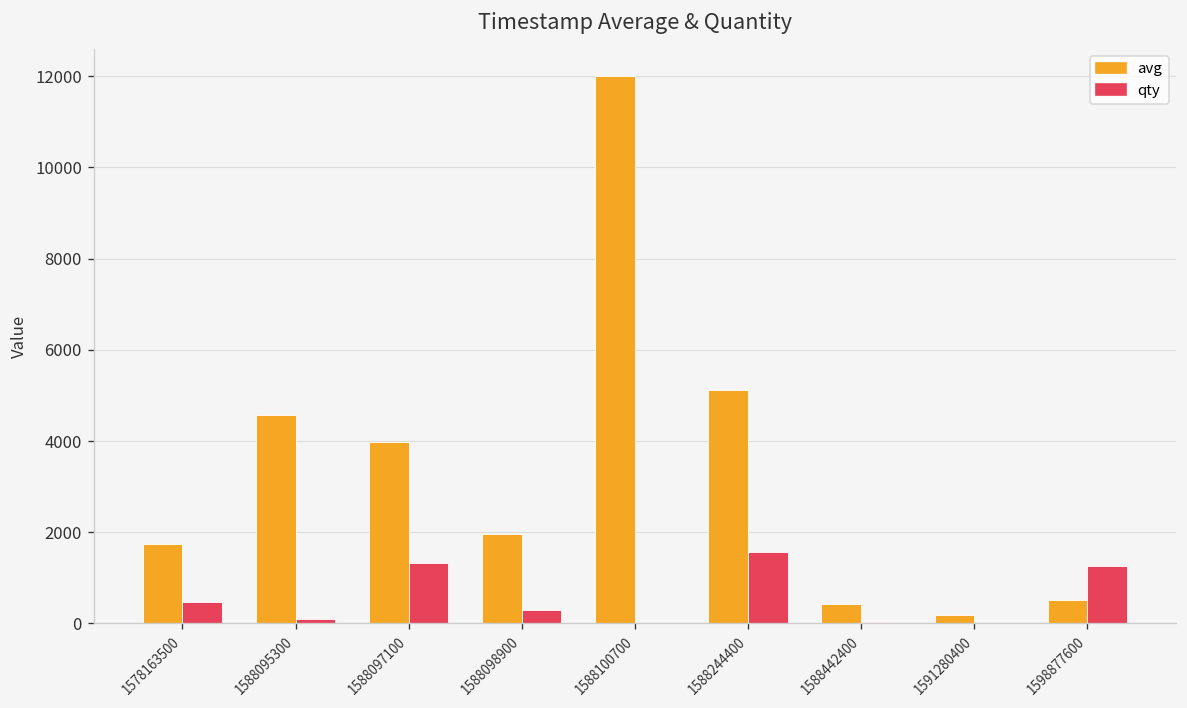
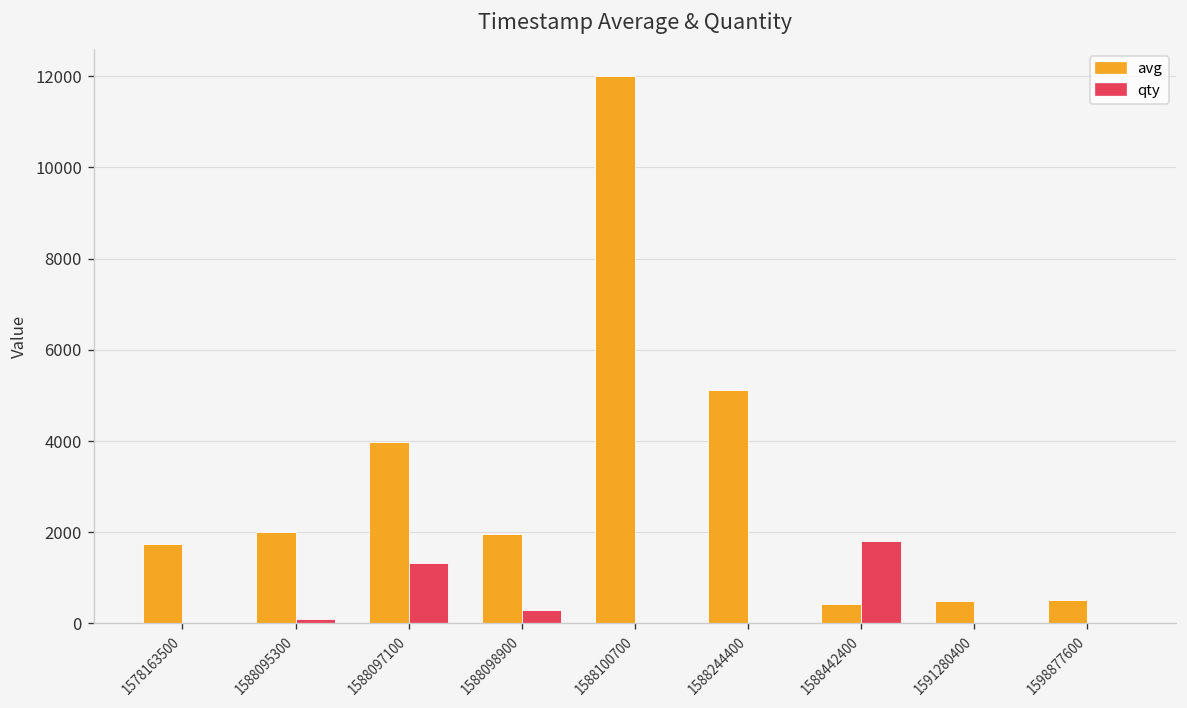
  {
    "avg": {
      "1578163500": 1700,
-     "1588095300": 4600,
+     "1588095300": 2000,
      "1588097100": 4000,
      "1588098900": 2000,
      "1588100700": 12000,
      "1588244400": 5100,
      "1588442400": 400,
-     "1591280400": 200,
+     "1591280400": 500,
      "1598877600": 500
    },
    "qty": {
-     "1578163500": 500,
+     "1578163500": 0,
      "1588095300": 100,
      "1588097100": 1300,
      "1588098900": 300,
-     "1588244400": 1600,
-     "1588442400": 0,
-     "1598877600": 1300
+     "1588244400": 0,
+     "1588442400": 1800,
+     "1598877600": 0
    }
  }
